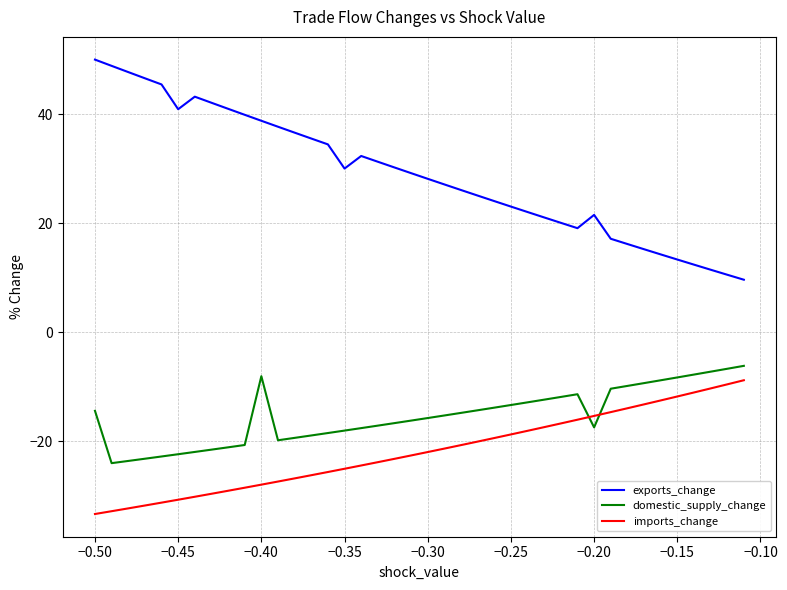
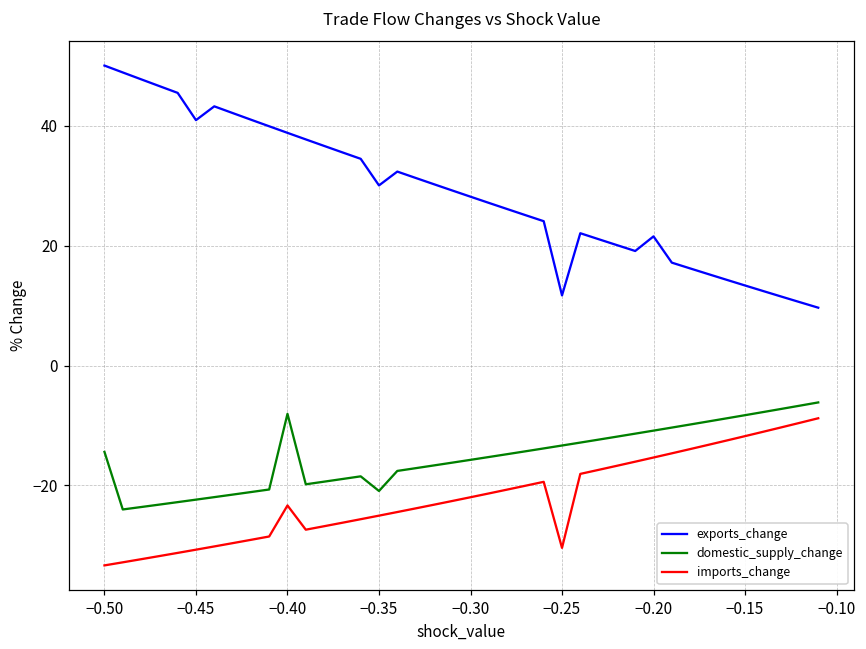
  {
    "exports_change": {
      "−0.50": 50,
      "−0.45": 41,
      "−0.40": 39,
      "−0.35": 30,
      "−0.30": 28,
-     "−0.25": 23,
+     "−0.25": 12,
      "−0.20": 22,
      "−0.15": 13
    },
    "domestic_supply_change": {
      "−0.50": -14,
      "−0.45": -22,
      "−0.40": -8,
-     "−0.35": -18,
+     "−0.35": -21,
      "−0.30": -16,
      "−0.25": -13,
-     "−0.20": -17,
+     "−0.20": -11,
      "−0.15": -8
    },
    "imports_change": {
      "−0.50": -33,
      "−0.45": -31,
-     "−0.40": -28,
+     "−0.40": -23,
      "−0.35": -25,
      "−0.30": -22,
-     "−0.25": -19,
+     "−0.25": -30,
      "−0.20": -15,
      "−0.15": -12
    }
  }
